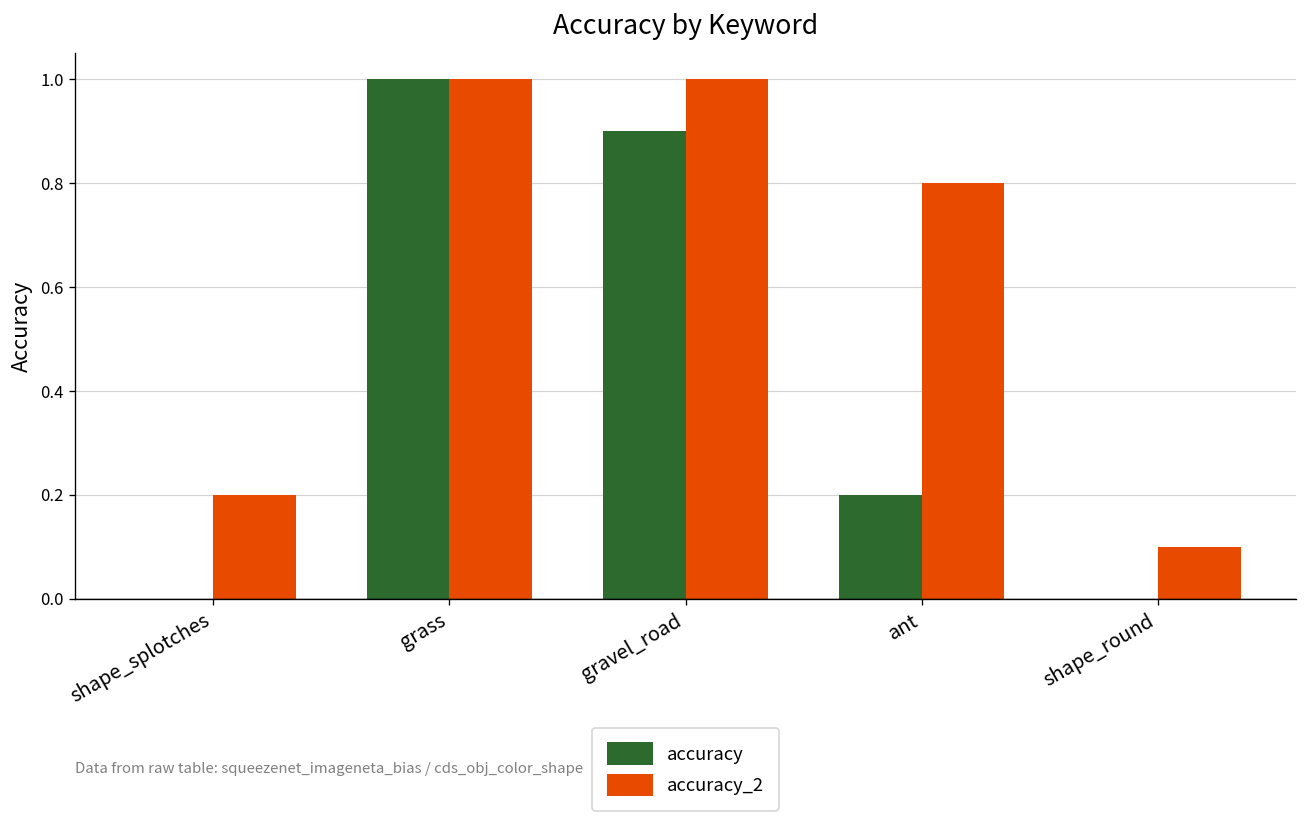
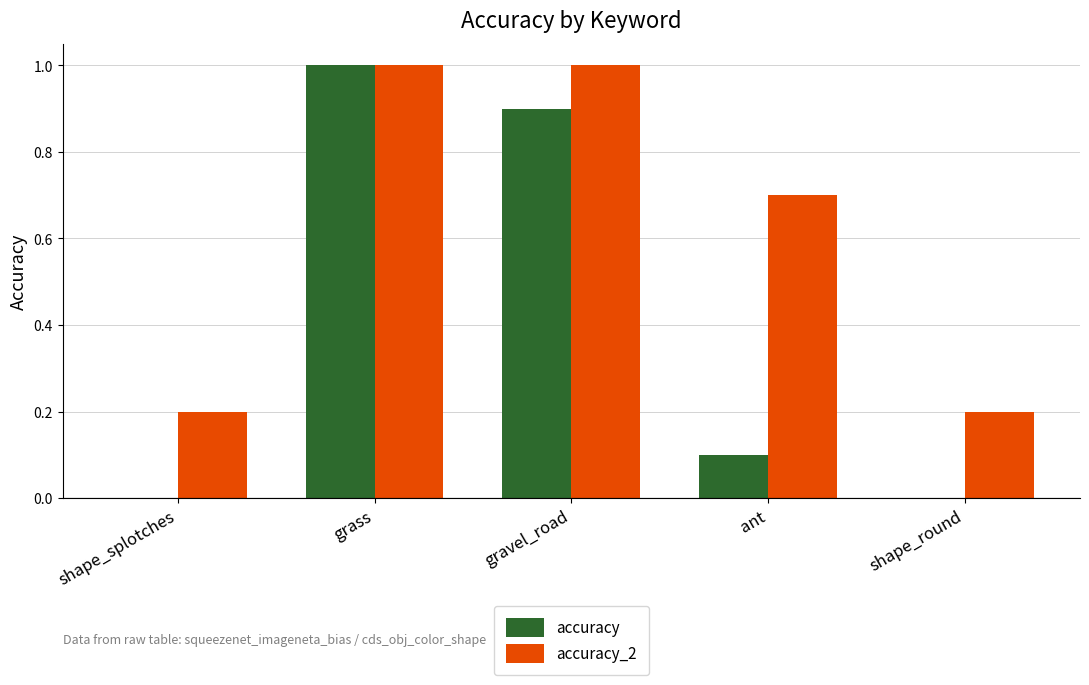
  {
    "accuracy": {
      "shape_splotches": 0.0,
      "grass": 1.0,
      "gravel_road": 0.9,
-     "ant": 0.2,
+     "ant": 0.1,
      "shape_round": 0.0
    },
    "accuracy_2": {
      "shape_splotches": 0.2,
      "grass": 1.0,
      "gravel_road": 1.0,
-     "ant": 0.8,
-     "shape_round": 0.1
+     "ant": 0.7,
+     "shape_round": 0.2
    }
  }
